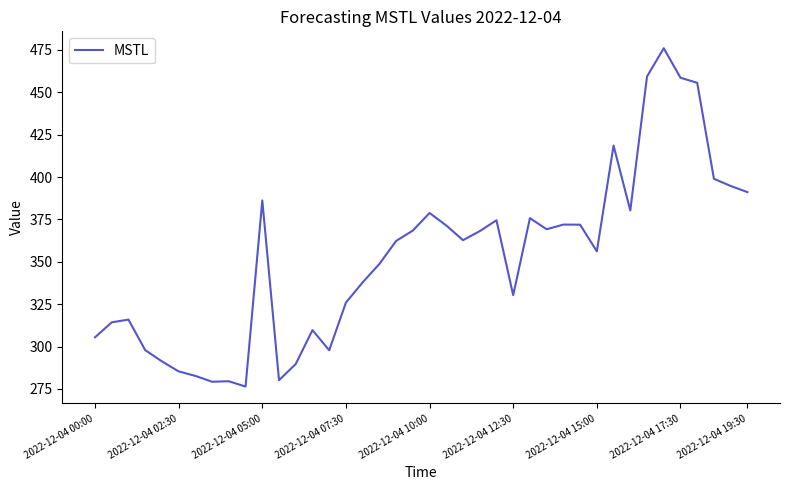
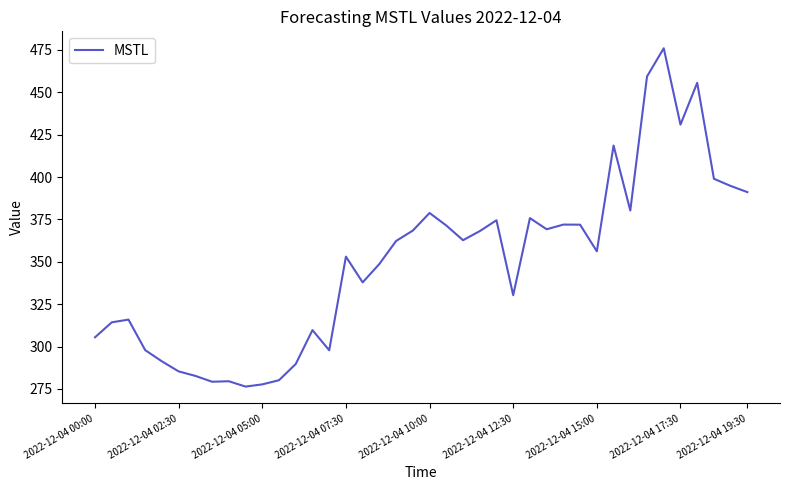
  {
    "2022-12-04 00:00": 305,
    "2022-12-04 02:30": 285,
-   "2022-12-04 05:00": 386,
-   "2022-12-04 07:30": 326,
+   "2022-12-04 05:00": 278,
+   "2022-12-04 07:30": 353,
    "2022-12-04 10:00": 379,
    "2022-12-04 12:30": 330,
    "2022-12-04 15:00": 356,
-   "2022-12-04 17:30": 459,
+   "2022-12-04 17:30": 431,
    "2022-12-04 19:30": 391
  }
